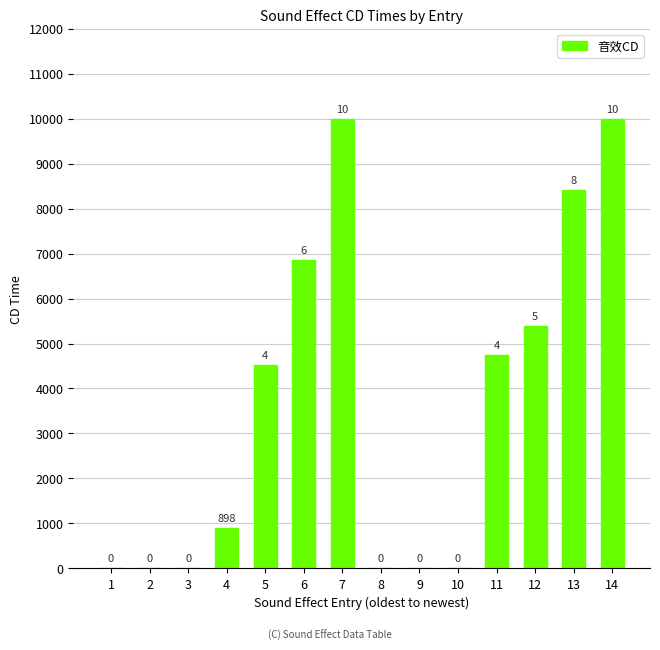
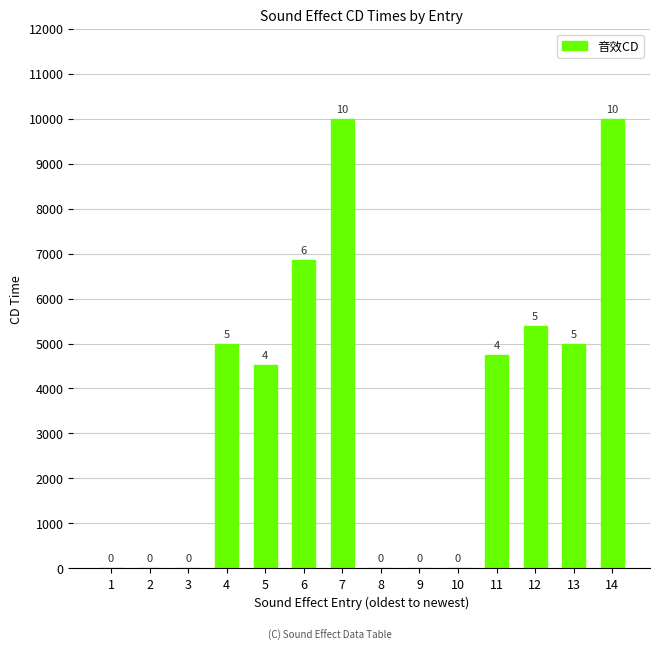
  {
    "1": 0,
    "2": 0,
    "3": 0,
-   "4": 898,
+   "4": 5,
    "8": 0,
    "9": 0,
    "10": 0,
-   "13": 8
+   "13": 5
  }
